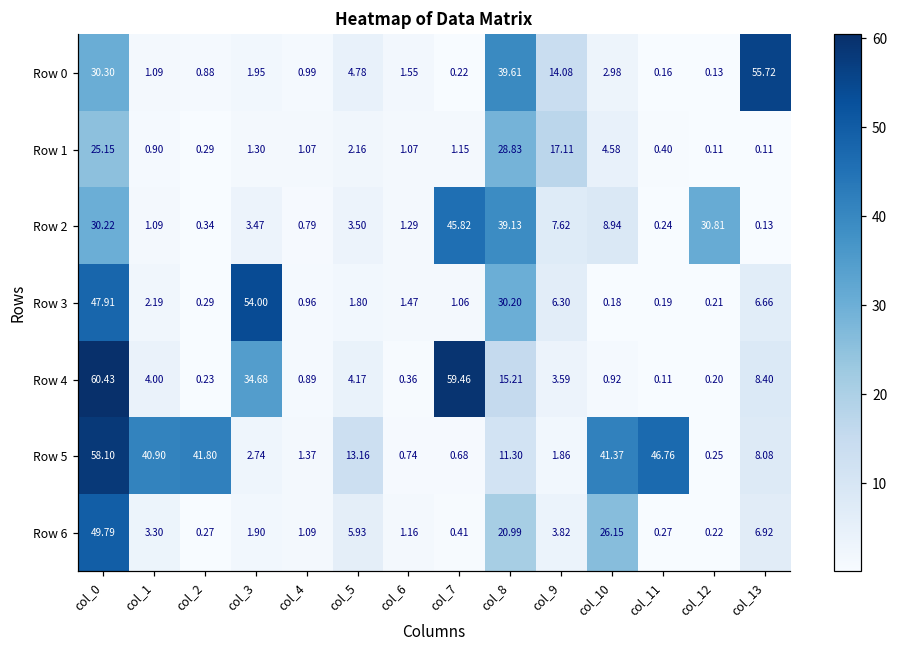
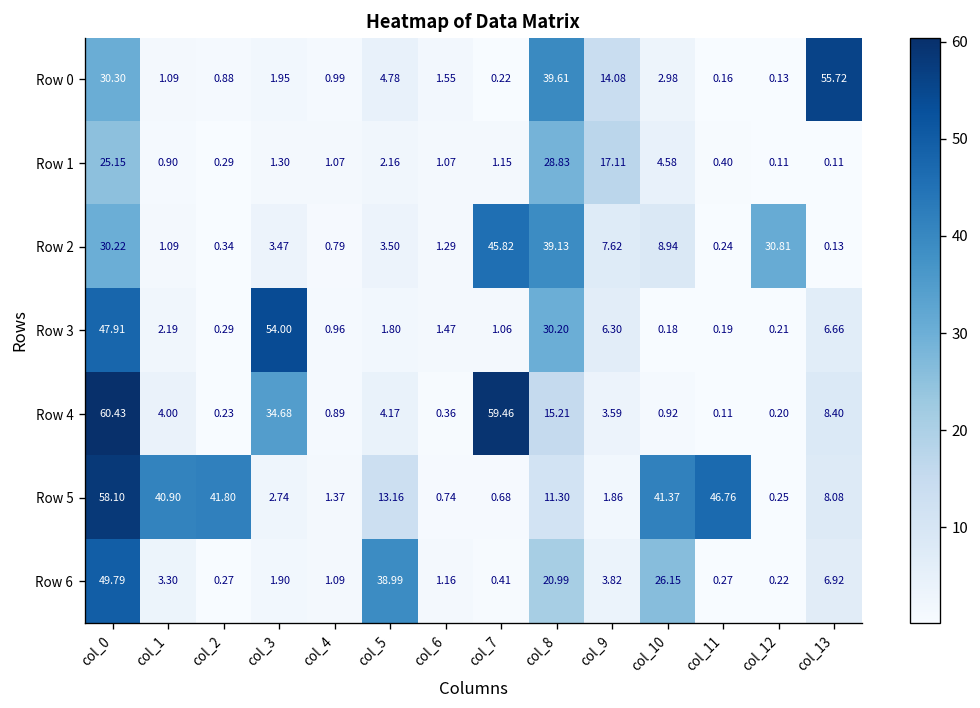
  {
    "Row 0": {
      "col_0": 30.30,
      "col_1": 1.09,
      "col_2": 0.88,
      "col_3": 1.95,
      "col_4": 0.99,
      "col_5": 4.78,
      "col_6": 1.55,
      "col_7": 0.22,
      "col_8": 39.61,
      "col_9": 14.08,
      "col_10": 2.98,
      "col_11": 0.16,
      "col_12": 0.13,
      "col_13": 55.72
    },
    "Row 1": {
      "col_0": 25.15,
      "col_1": 0.90,
      "col_2": 0.29,
      "col_3": 1.30,
      "col_4": 1.07,
      "col_5": 2.16,
      "col_6": 1.07,
      "col_7": 1.15,
      "col_8": 28.83,
      "col_9": 17.11,
      "col_10": 4.58,
      "col_11": 0.40,
      "col_12": 0.11,
      "col_13": 0.11
    },
    "Row 2": {
      "col_0": 30.22,
      "col_1": 1.09,
      "col_2": 0.34,
      "col_3": 3.47,
      "col_4": 0.79,
      "col_5": 3.50,
      "col_6": 1.29,
      "col_7": 45.82,
      "col_8": 39.13,
      "col_9": 7.62,
      "col_10": 8.94,
      "col_11": 0.24,
      "col_12": 30.81,
      "col_13": 0.13
    },
    "Row 3": {
      "col_0": 47.91,
      "col_1": 2.19,
      "col_2": 0.29,
      "col_3": 54.00,
      "col_4": 0.96,
      "col_5": 1.80,
      "col_6": 1.47,
      "col_7": 1.06,
      "col_8": 30.20,
      "col_9": 6.30,
      "col_10": 0.18,
      "col_11": 0.19,
      "col_12": 0.21,
      "col_13": 6.66
    },
    "Row 4": {
      "col_0": 60.43,
      "col_1": 4.00,
      "col_2": 0.23,
      "col_3": 34.68,
      "col_4": 0.89,
      "col_5": 4.17,
      "col_6": 0.36,
      "col_7": 59.46,
      "col_8": 15.21,
      "col_9": 3.59,
      "col_10": 0.92,
      "col_11": 0.11,
      "col_12": 0.20,
      "col_13": 8.40
    },
    "Row 5": {
      "col_0": 58.10,
      "col_1": 40.90,
      "col_2": 41.80,
      "col_3": 2.74,
      "col_4": 1.37,
      "col_5": 13.16,
      "col_6": 0.74,
      "col_7": 0.68,
      "col_8": 11.30,
      "col_9": 1.86,
      "col_10": 41.37,
      "col_11": 46.76,
      "col_12": 0.25,
      "col_13": 8.08
    },
    "Row 6": {
      "col_0": 49.79,
      "col_1": 3.30,
      "col_2": 0.27,
      "col_3": 1.90,
      "col_4": 1.09,
-     "col_5": 5.93,
+     "col_5": 38.99,
      "col_6": 1.16,
      "col_7": 0.41,
      "col_8": 20.99,
      "col_9": 3.82,
      "col_10": 26.15,
      "col_11": 0.27,
      "col_12": 0.22,
      "col_13": 6.92
    }
  }
